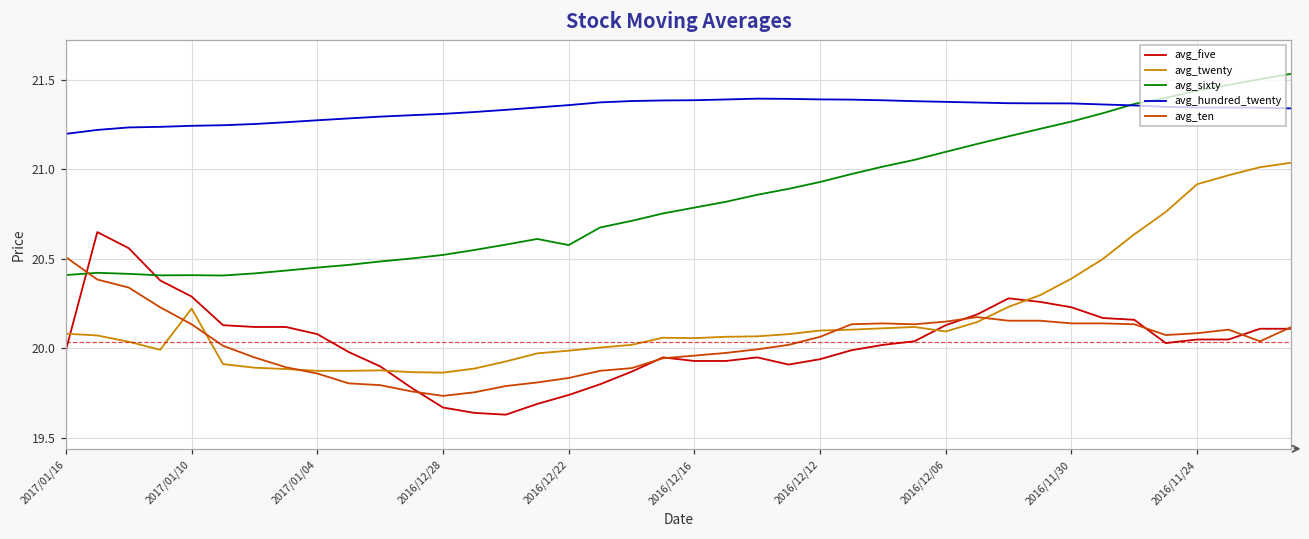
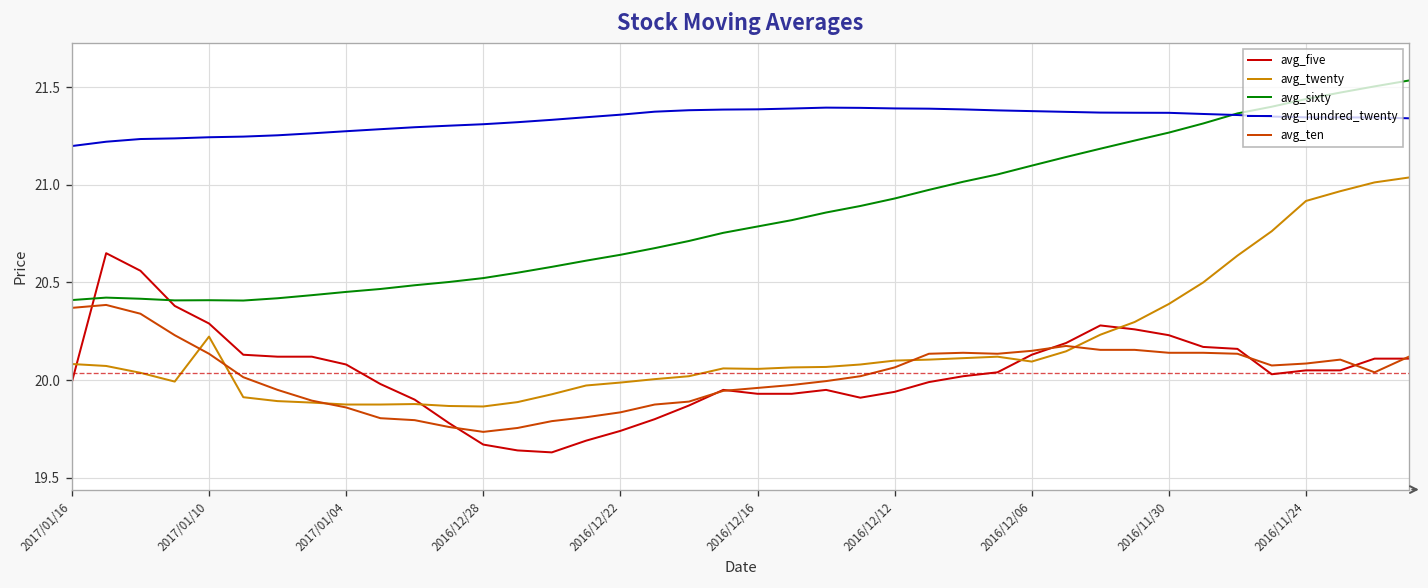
  {
    "avg_five": {
      "2017/01/16": 19.99,
      "2017/01/10": 20.29,
      "2017/01/04": 20.08,
      "2016/12/28": 19.67,
      "2016/12/22": 19.74,
      "2016/12/16": 19.93,
      "2016/12/12": 19.94,
      "2016/12/06": 20.13,
      "2016/11/30": 20.23,
      "2016/11/24": 20.05
    },
    "avg_twenty": {
      "2017/01/16": 20.08,
      "2017/01/10": 20.22,
      "2016/12/28": 19.87,
      "2016/12/22": 19.99,
      "2016/12/16": 20.06,
      "2016/12/12": 20.10,
      "2016/12/06": 20.10,
      "2016/11/30": 20.39,
      "2016/11/24": 20.92
    },
    "avg_sixty": {
      "2017/01/16": 20.41,
      "2017/01/10": 20.41,
      "2017/01/04": 20.45,
      "2016/12/28": 20.52,
-     "2016/12/22": 20.58,
+     "2016/12/22": 20.64,
      "2016/12/16": 20.79,
      "2016/12/12": 20.93,
      "2016/12/06": 21.10,
      "2016/11/30": 21.27
    },
    "avg_hundred_twenty": {
      "2017/01/16": 21.20,
      "2017/01/10": 21.24,
      "2017/01/04": 21.27,
      "2016/12/28": 21.31,
      "2016/12/22": 21.36,
      "2016/12/16": 21.39,
      "2016/12/12": 21.39,
      "2016/12/06": 21.38,
      "2016/11/30": 21.37
    },
    "avg_ten": {
-     "2017/01/16": 20.51,
+     "2017/01/16": 20.37,
      "2017/01/10": 20.14,
      "2016/12/28": 19.74,
      "2016/12/22": 19.84,
      "2016/12/16": 19.96,
      "2016/12/12": 20.07,
      "2016/12/06": 20.15,
      "2016/11/30": 20.14,
      "2016/11/24": 20.09
    }
  }
